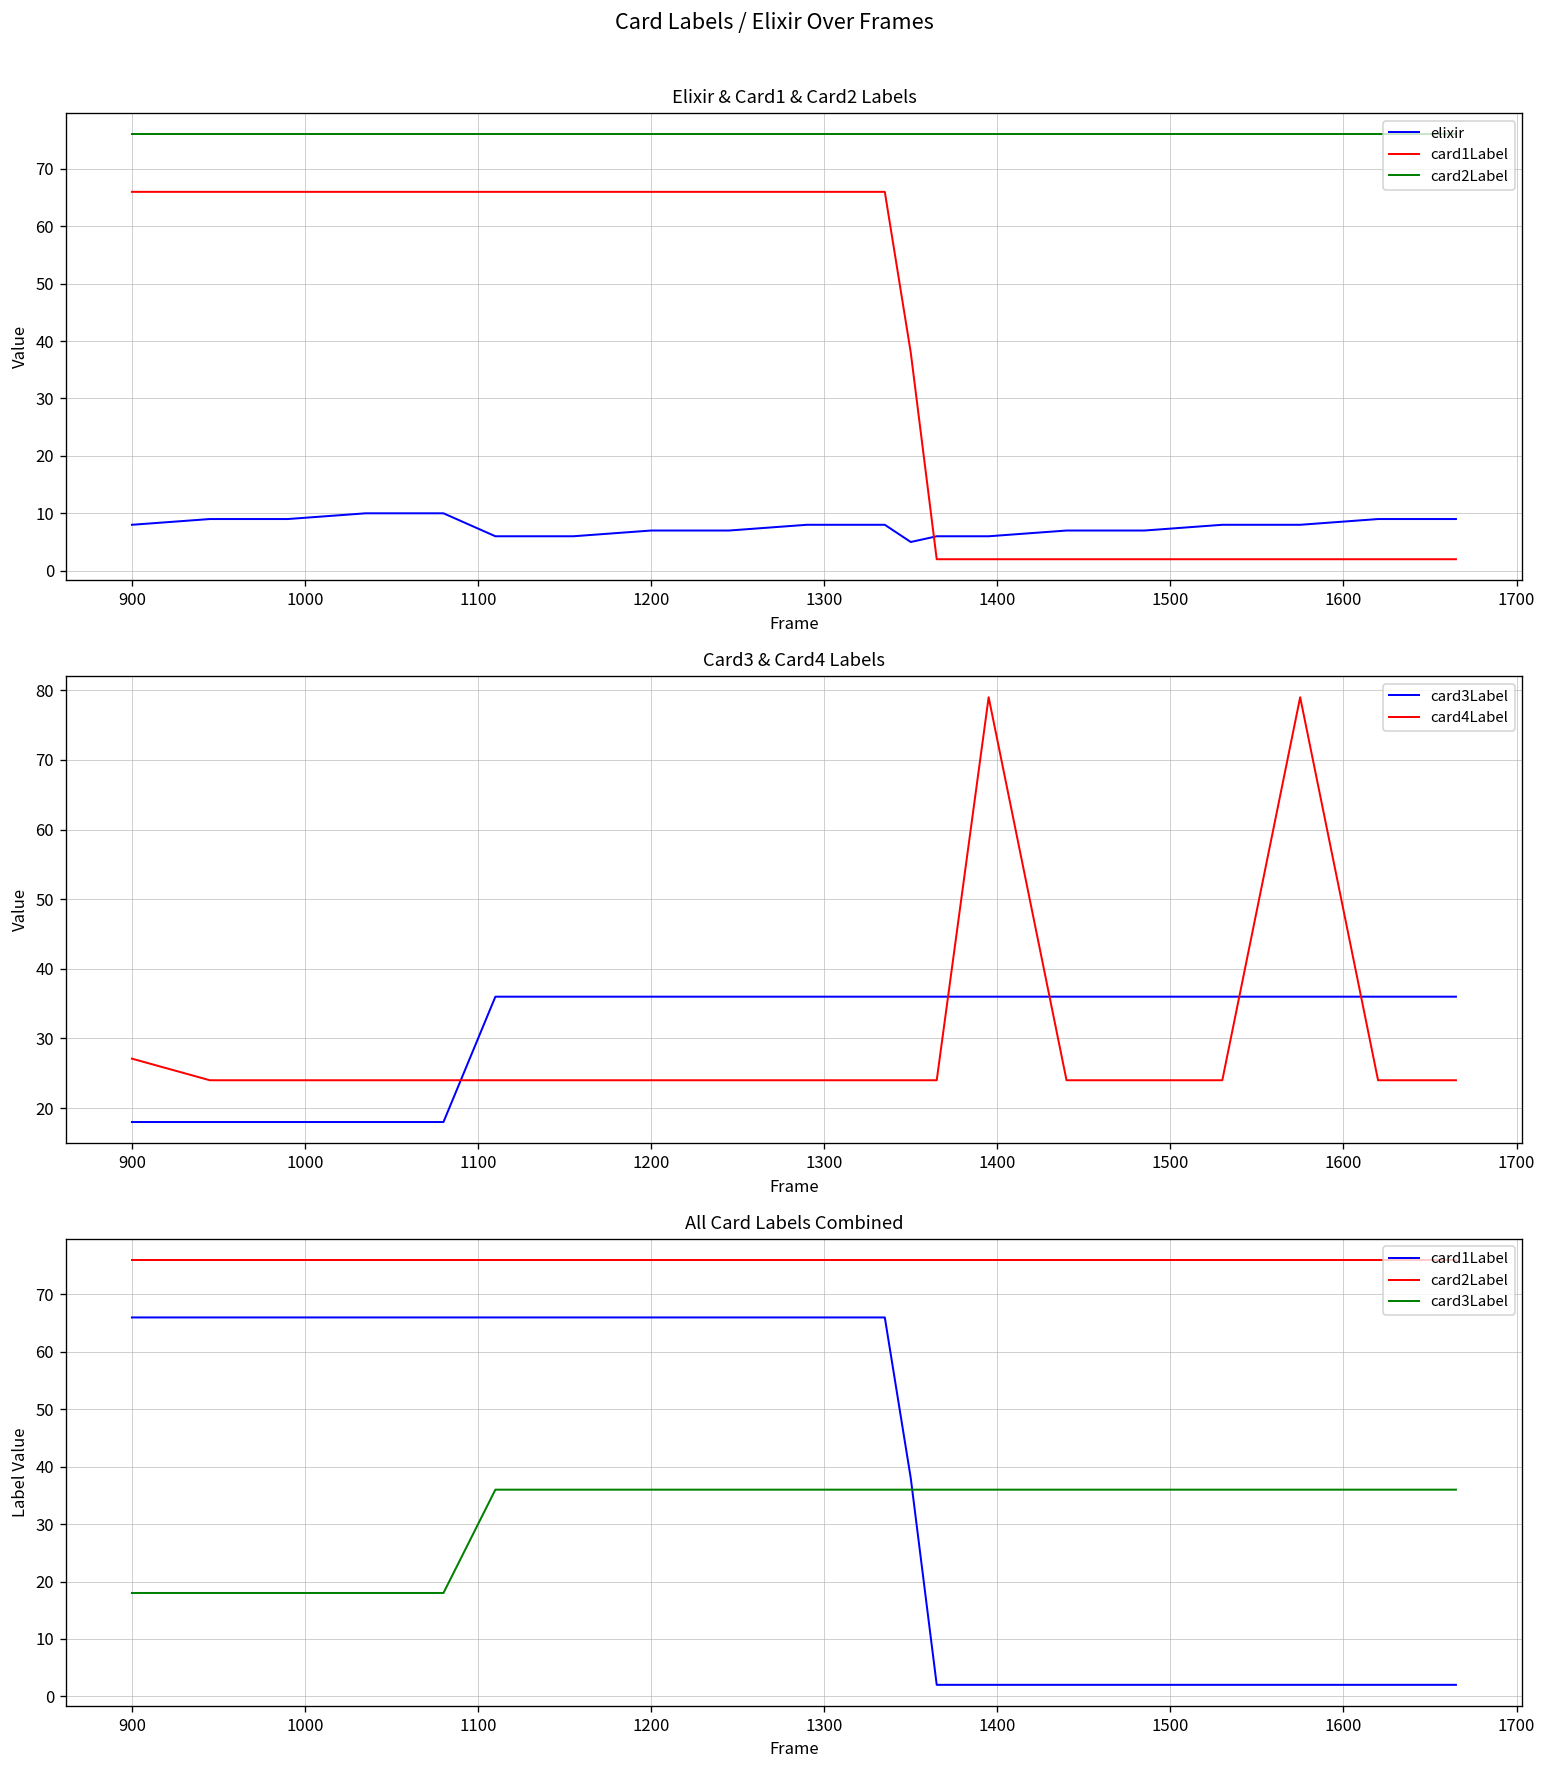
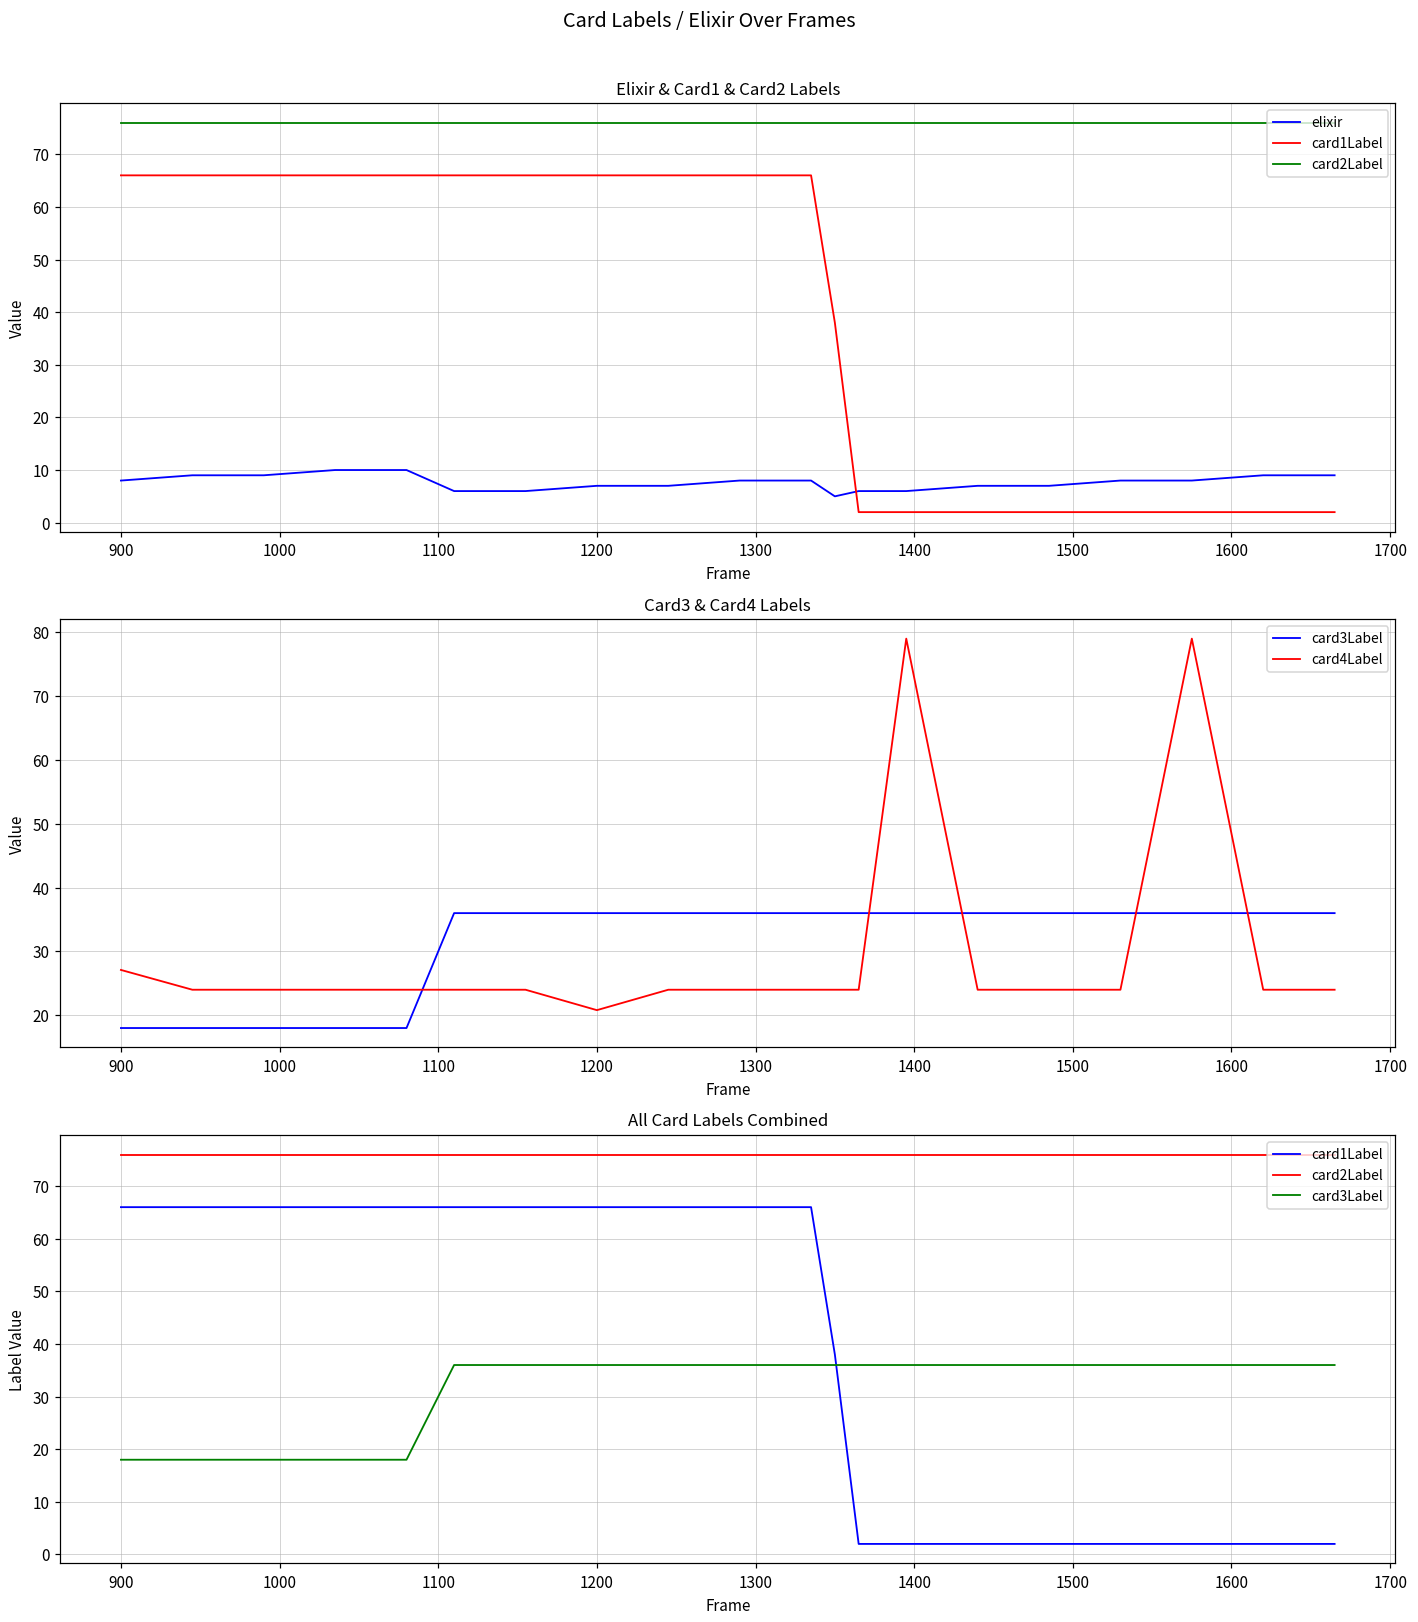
  {
    "Elixir & Card1 & Card2 Labels": {
      "elixir": {
        "900": 8,
        "1200": 7
      }
    },
    "Card3 & Card4 Labels": {
      "card4Label": {
        "900": 27,
-       "1200": 24
+       "1200": 21
      }
    },
    "All Card Labels Combined": {
      "card1Label": {
        "900": 66,
        "1200": 66
      },
      "card2Label": {
        "900": 76,
        "1200": 76
      },
      "card3Label": {
        "900": 18,
        "1200": 36
      }
    }
  }
